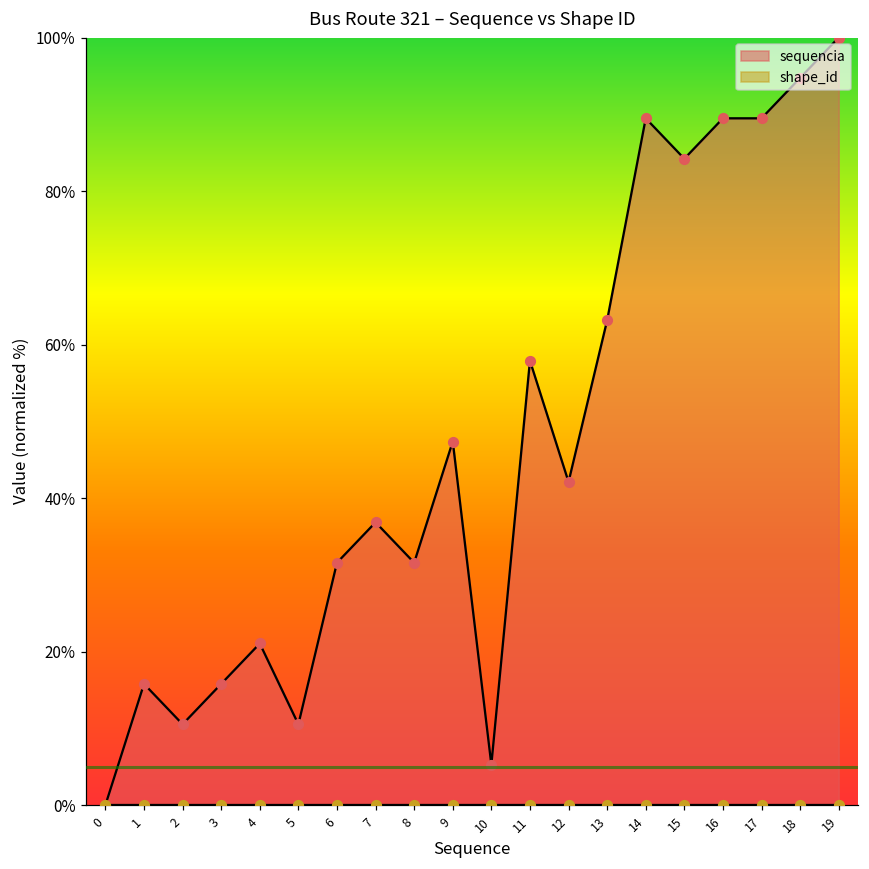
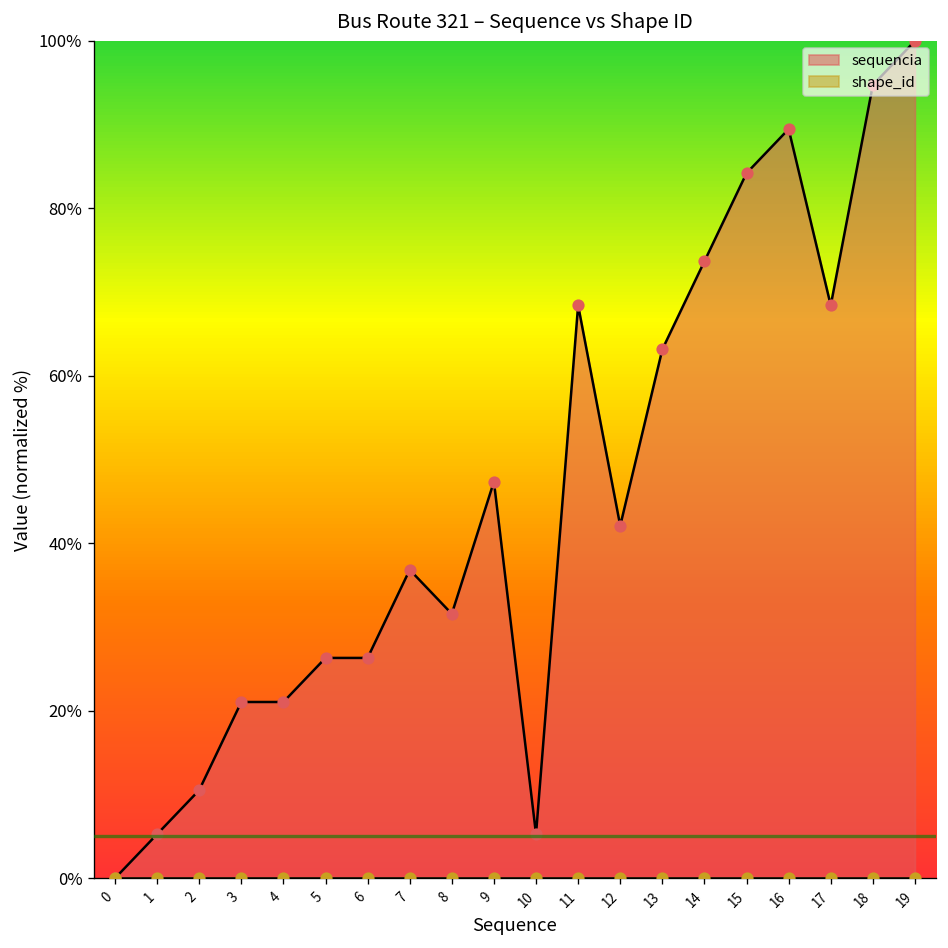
  {
    "sequencia": {
-     "1": "16%",
+     "1": "5%",
      "2": "11%",
-     "3": "16%",
+     "3": "21%",
      "4": "21%",
-     "5": "11%",
-     "6": "32%",
+     "5": "26%",
+     "6": "26%",
      "7": "37%",
      "8": "32%",
      "9": "47%",
      "10": "5%",
-     "11": "58%",
+     "11": "68%",
      "12": "42%",
      "13": "63%",
-     "14": "89%",
+     "14": "74%",
      "15": "84%",
      "16": "89%",
-     "17": "89%",
+     "17": "68%",
      "19": "100%"
    },
    "shape_id": {
      "1": "0%",
      "2": "0%",
      "3": "0%",
      "4": "0%",
      "5": "0%",
      "6": "0%",
      "7": "0%",
      "8": "0%",
      "9": "0%",
      "10": "0%",
      "11": "0%",
      "12": "0%",
      "13": "0%",
      "14": "0%",
      "15": "0%",
      "16": "0%",
      "17": "0%",
      "18": "0%",
      "19": "0%"
    }
  }
